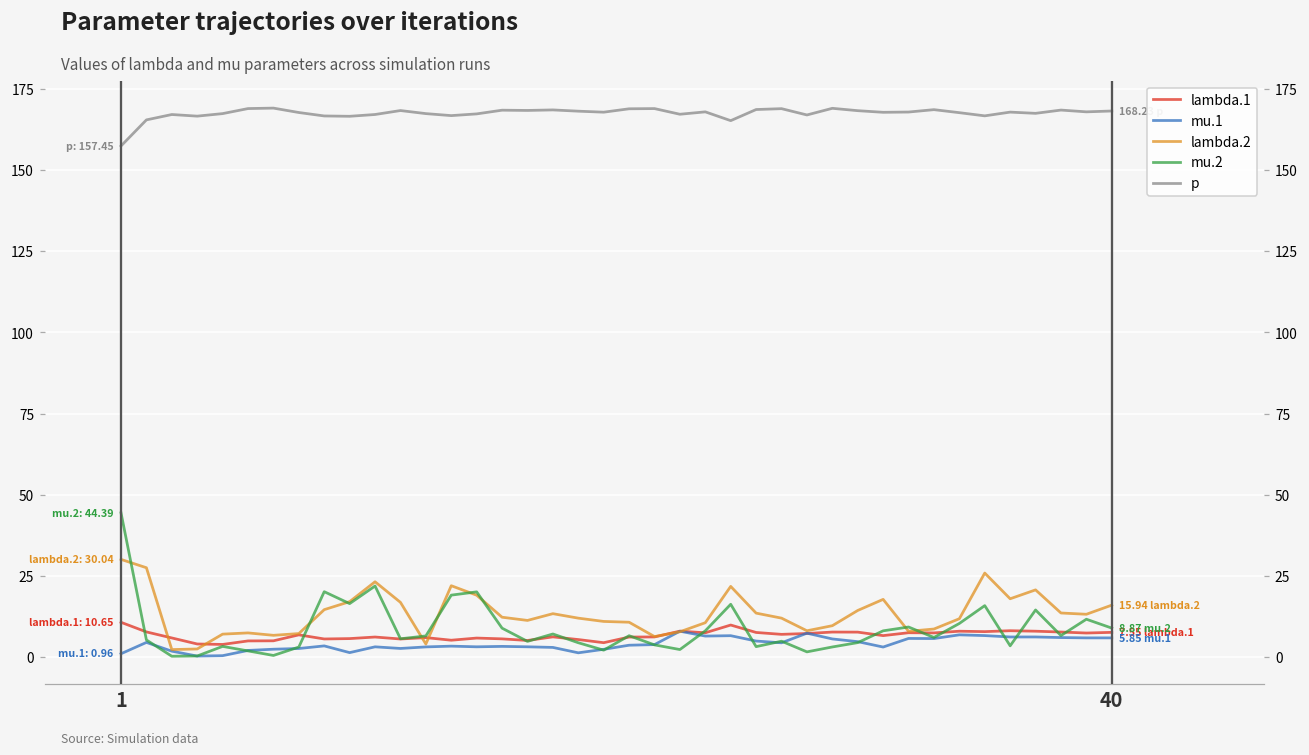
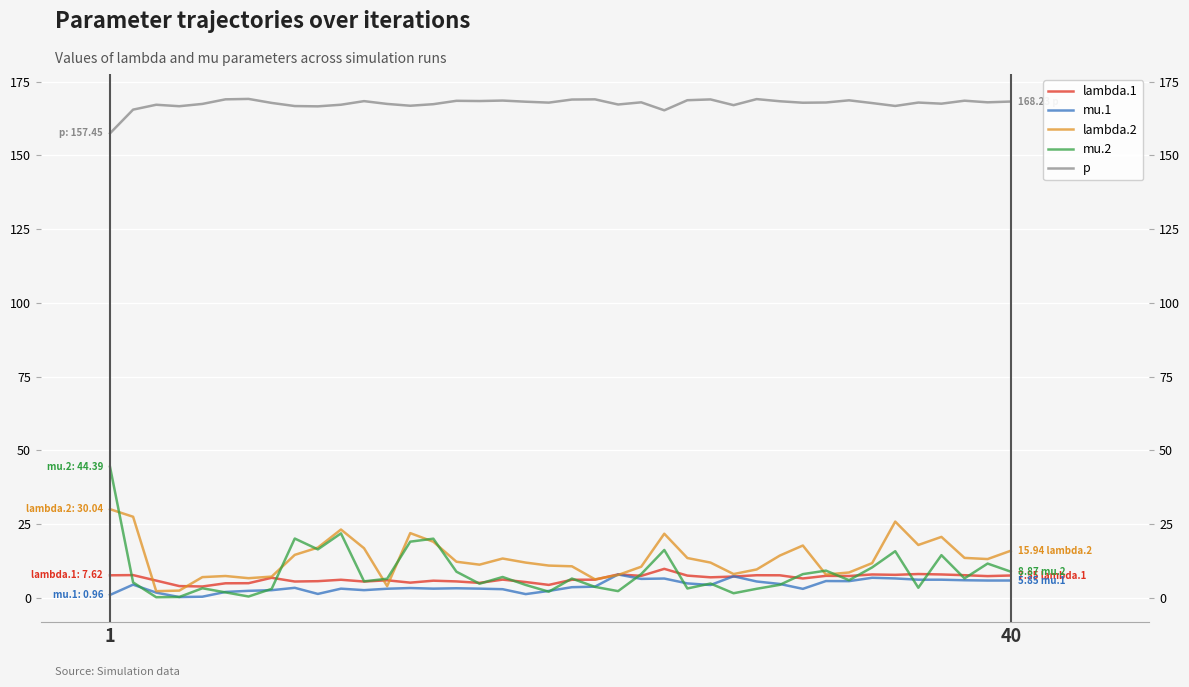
  {
    "lambda.1": {
-     "1": "10.65"
+     "1": "7.62"
    },
    "mu.1": {
      "1": "1:"
    },
    "lambda.2": {
      "1": "30.04",
      "40": "15.94"
    },
    "mu.2": {
      "1": "44.39"
    },
    "p": {
      "1": "157.45"
    }
  }
